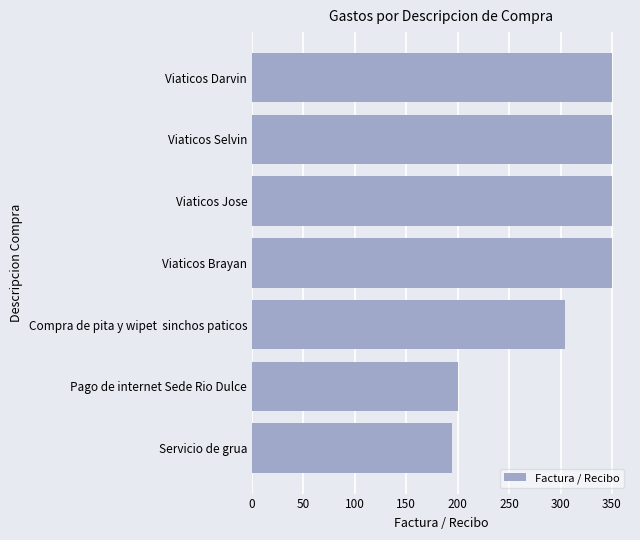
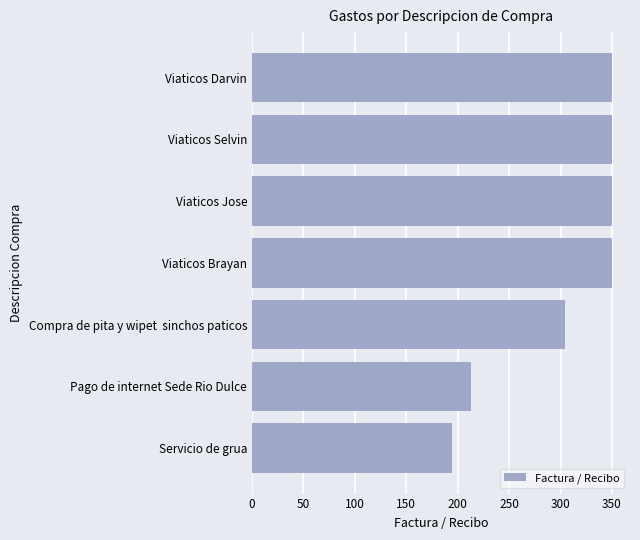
  {
    "Viaticos Darvin": 350,
    "Viaticos Selvin": 350,
    "Viaticos Jose": 350,
    "Viaticos Brayan": 350,
    "Compra de pita y wipet sinchos paticos": 304,
-   "Pago de internet Sede Rio Dulce": 200,
+   "Pago de internet Sede Rio Dulce": 213,
    "Servicio de grua": 194
  }
